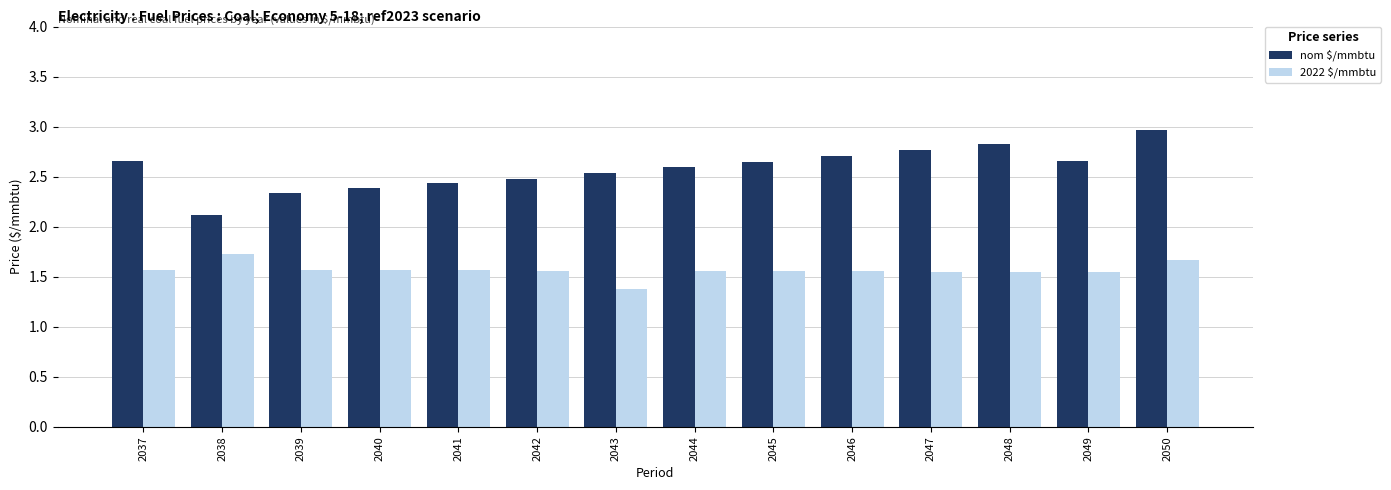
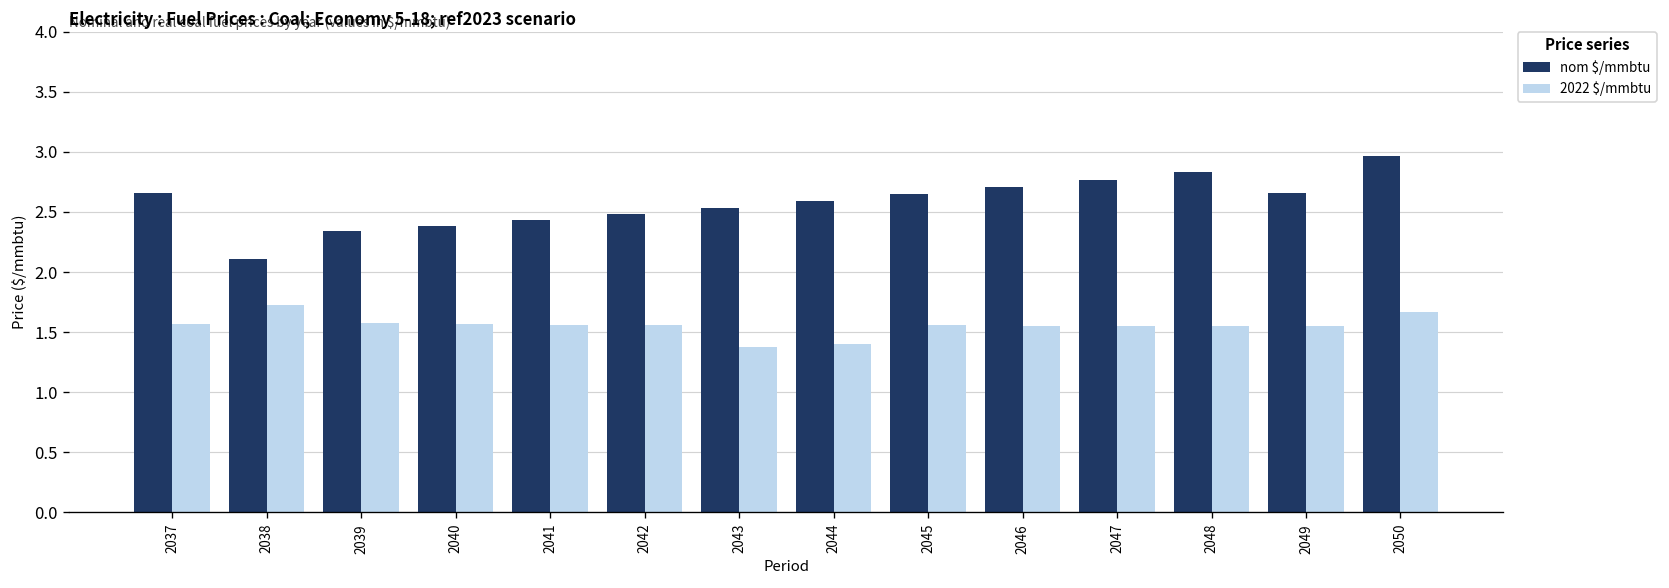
  {
    "nom $/mmbtu": {
      "2037": 2.66,
      "2038": 2.11,
      "2039": 2.34,
      "2040": 2.38,
      "2041": 2.43,
      "2042": 2.48,
      "2043": 2.54,
      "2044": 2.59,
      "2045": 2.65,
      "2046": 2.71,
      "2047": 2.77,
      "2048": 2.83,
      "2049": 2.66,
      "2050": 2.96
    },
    "2022 $/mmbtu": {
      "2037": 1.57,
      "2038": 1.73,
      "2039": 1.57,
      "2040": 1.57,
      "2041": 1.56,
      "2042": 1.56,
      "2043": 1.38,
-     "2044": 1.56,
+     "2044": 1.40,
      "2045": 1.56,
      "2046": 1.55,
      "2047": 1.55,
      "2048": 1.55,
      "2049": 1.55,
      "2050": 1.67
    }
  }
